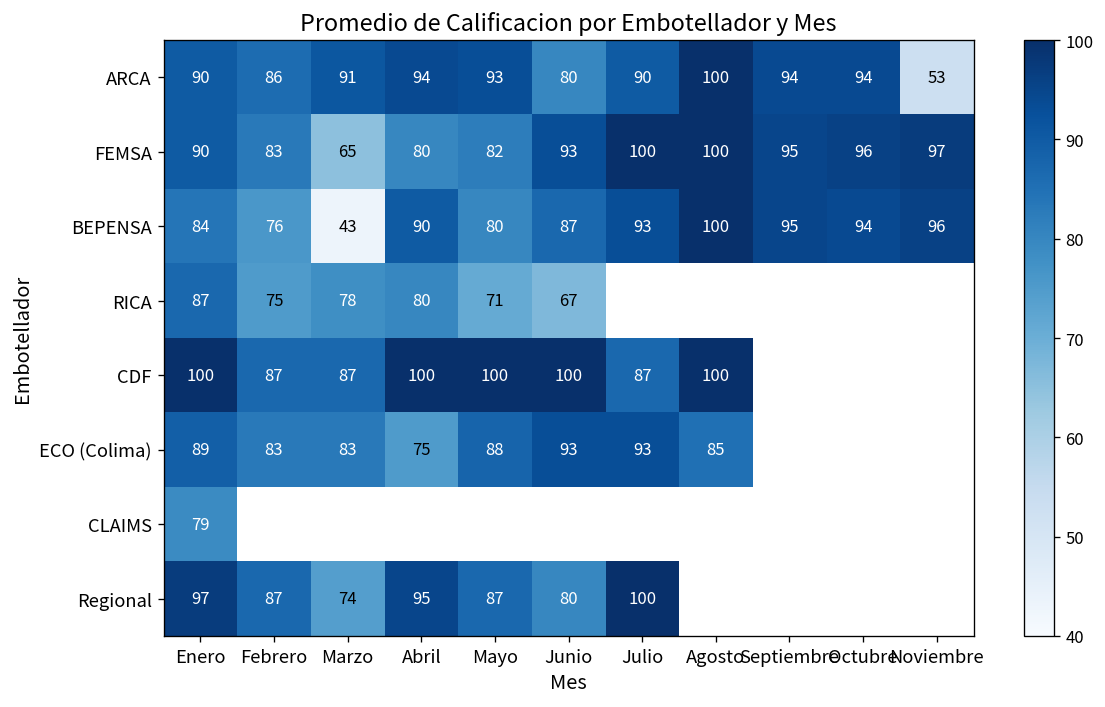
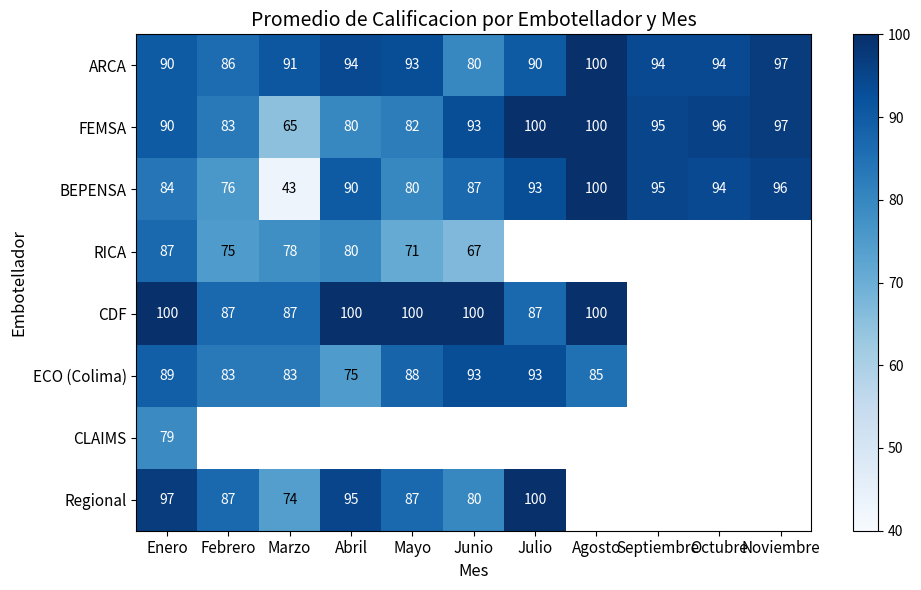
  {
    "ARCA": {
      "Enero": 90,
      "Febrero": 86,
      "Marzo": 91,
      "Abril": 94,
      "Mayo": 93,
      "Junio": 80,
      "Julio": 90,
      "Agosto": 100,
      "Septiembre": 94,
-     "Noviembre": 53
+     "Noviembre": 97
    },
    "FEMSA": {
      "Enero": 90,
      "Febrero": 83,
      "Marzo": 65,
      "Abril": 80,
      "Mayo": 82,
      "Junio": 93,
      "Julio": 100,
      "Agosto": 100,
      "Septiembre": 95,
      "Noviembre": 97
    },
    "BEPENSA": {
      "Enero": 84,
      "Febrero": 76,
      "Marzo": 43,
      "Abril": 90,
      "Mayo": 80,
      "Junio": 87,
      "Julio": 93,
      "Agosto": 100,
      "Septiembre": 95,
      "Noviembre": 96
    },
    "RICA": {
      "Enero": 87,
      "Febrero": 75,
      "Marzo": 78,
      "Abril": 80,
      "Mayo": 71,
      "Junio": 67
    },
    "CDF": {
      "Enero": 100,
      "Febrero": 87,
      "Marzo": 87,
      "Abril": 100,
      "Mayo": 100,
      "Junio": 100,
      "Julio": 87,
      "Agosto": 100
    },
    "ECO (Colima)": {
      "Enero": 89,
      "Febrero": 83,
      "Marzo": 83,
      "Abril": 75,
      "Mayo": 88,
      "Junio": 93,
      "Julio": 93,
      "Agosto": 85
    },
    "CLAIMS": {
      "Enero": 79
    },
    "Regional": {
      "Enero": 97,
      "Febrero": 87,
      "Marzo": 74,
      "Abril": 95,
      "Mayo": 87,
      "Junio": 80,
      "Julio": 100
    }
  }
